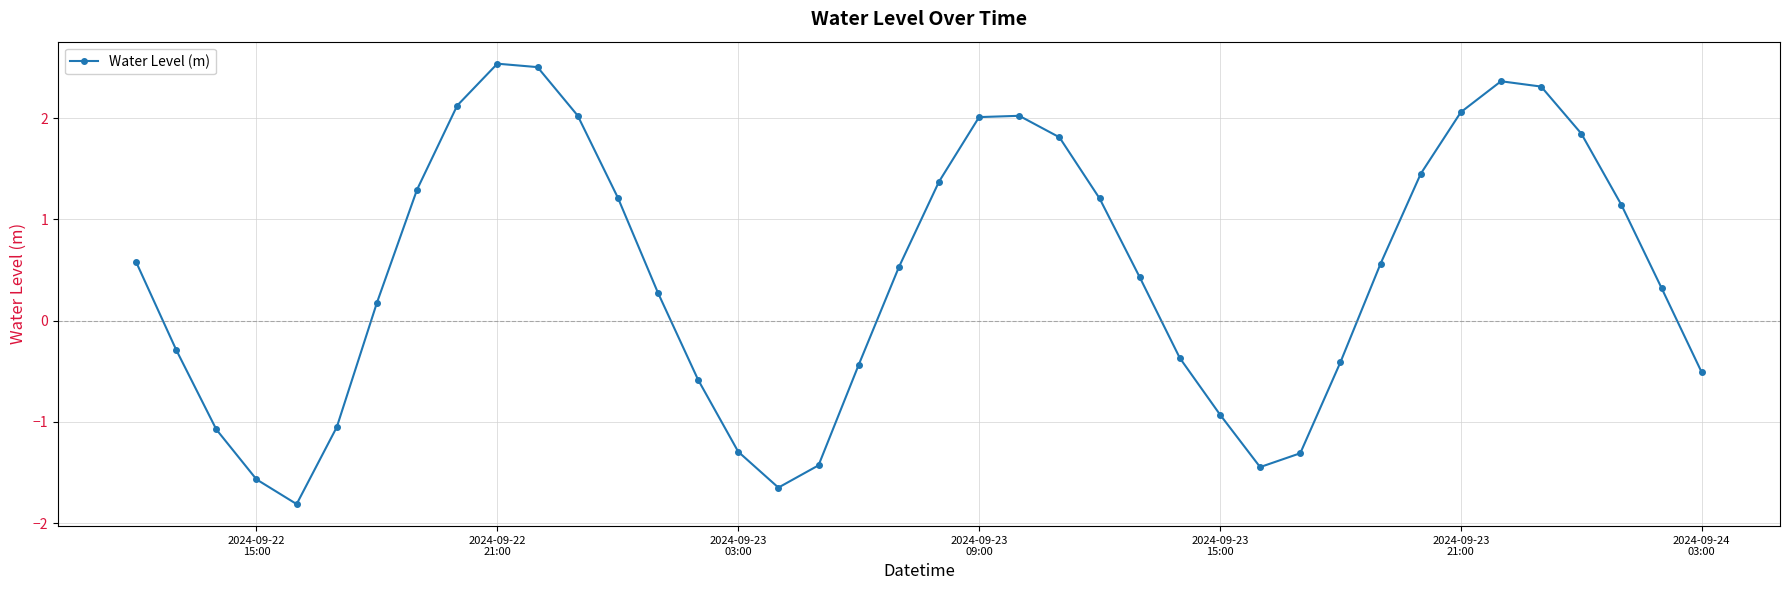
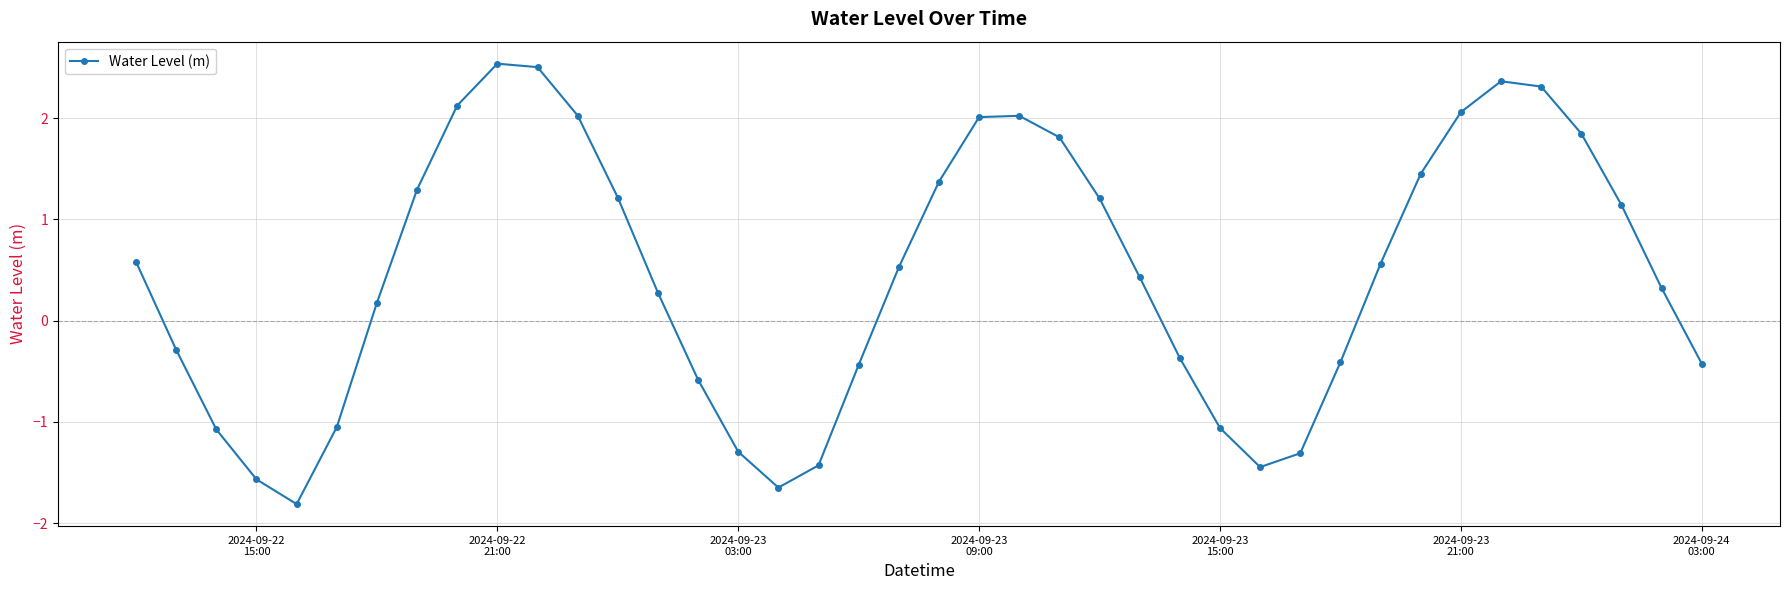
  {
    "2024-09-22 15:00": -1.57,
    "2024-09-22 21:00": 2.54,
    "2024-09-23 03:00": -1.29,
    "2024-09-23 09:00": 2.01,
-   "2024-09-23 15:00": -0.93,
+   "2024-09-23 15:00": -1.06,
    "2024-09-23 21:00": 2.06,
-   "2024-09-24 03:00": -0.51
+   "2024-09-24 03:00": -0.42
  }
